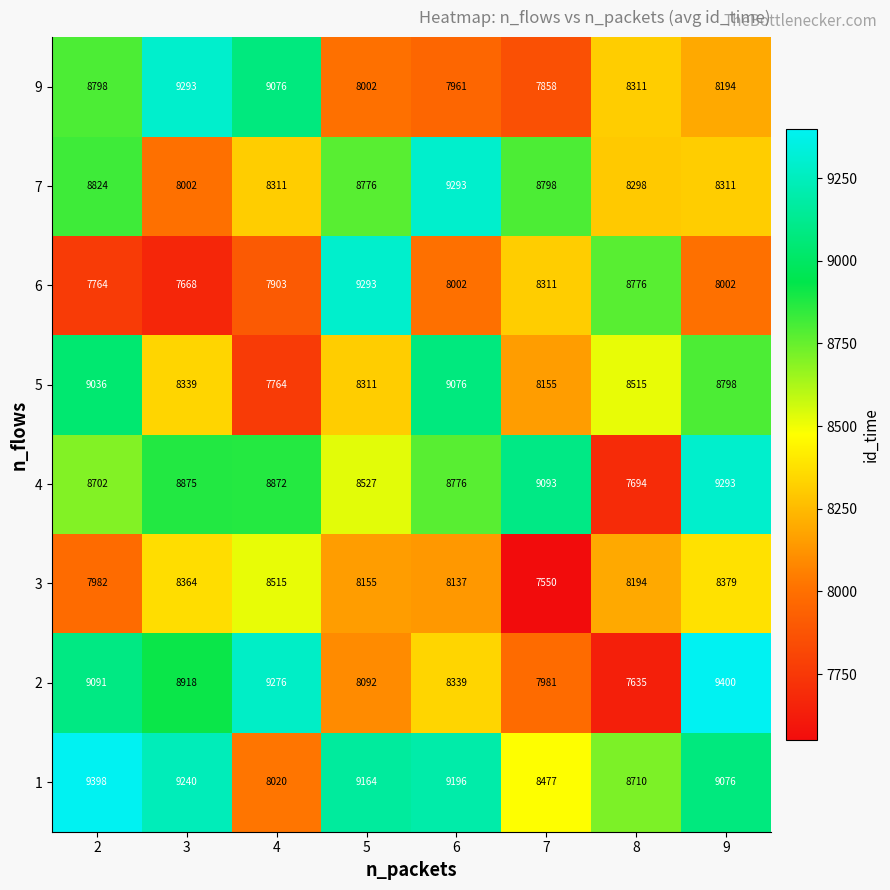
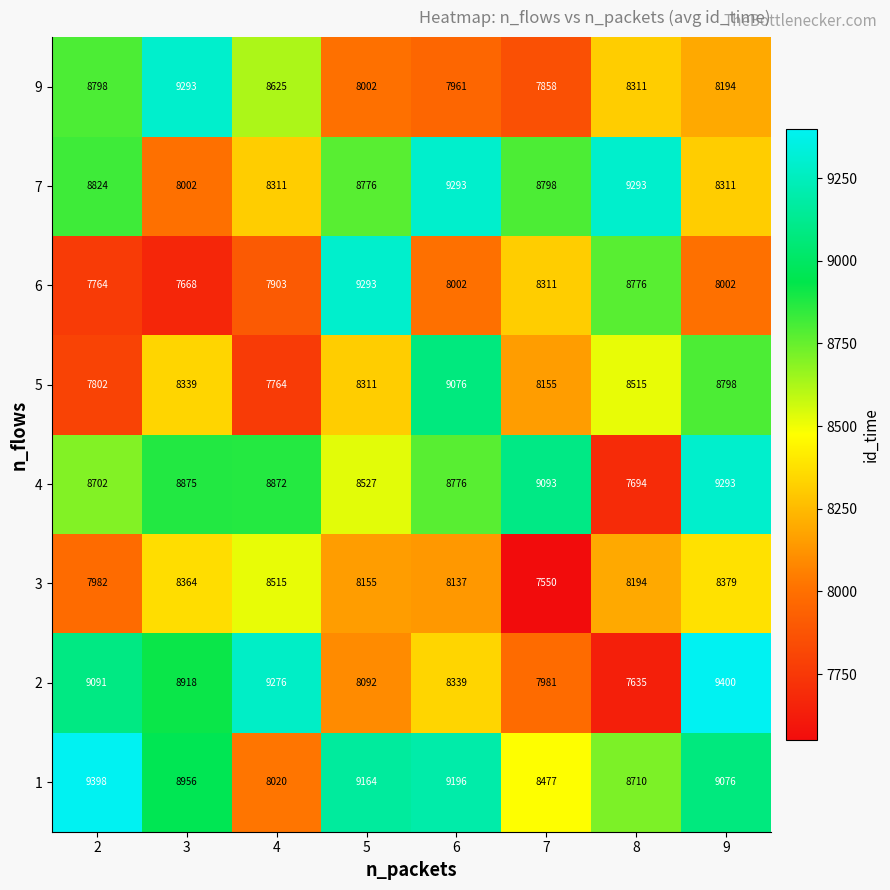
  {
    "9": {
      "2": 8798,
      "3": 9293,
-     "4": 9076,
+     "4": 8625,
      "5": 8002,
      "6": 7961,
      "7": 7858,
      "8": 8311,
      "9": 8194
    },
    "7": {
      "2": 8824,
      "3": 8002,
      "4": 8311,
      "5": 8776,
      "6": 9293,
      "7": 8798,
-     "8": 8298,
+     "8": 9293,
      "9": 8311
    },
    "6": {
      "2": 7764,
      "3": 7668,
      "4": 7903,
      "5": 9293,
      "6": 8002,
      "7": 8311,
      "8": 8776,
      "9": 8002
    },
    "5": {
-     "2": 9036,
+     "2": 7802,
      "3": 8339,
      "4": 7764,
      "5": 8311,
      "6": 9076,
      "7": 8155,
      "8": 8515,
      "9": 8798
    },
    "4": {
      "2": 8702,
      "3": 8875,
      "4": 8872,
      "5": 8527,
      "6": 8776,
      "7": 9093,
      "8": 7694,
      "9": 9293
    },
    "3": {
      "2": 7982,
      "3": 8364,
      "4": 8515,
      "5": 8155,
      "6": 8137,
      "7": 7550,
      "8": 8194,
      "9": 8379
    },
    "2": {
      "2": 9091,
      "3": 8918,
      "4": 9276,
      "5": 8092,
      "6": 8339,
      "7": 7981,
      "8": 7635,
      "9": 9400
    },
    "1": {
      "2": 9398,
-     "3": 9240,
+     "3": 8956,
      "4": 8020,
      "5": 9164,
      "6": 9196,
      "7": 8477,
      "8": 8710,
      "9": 9076
    }
  }
